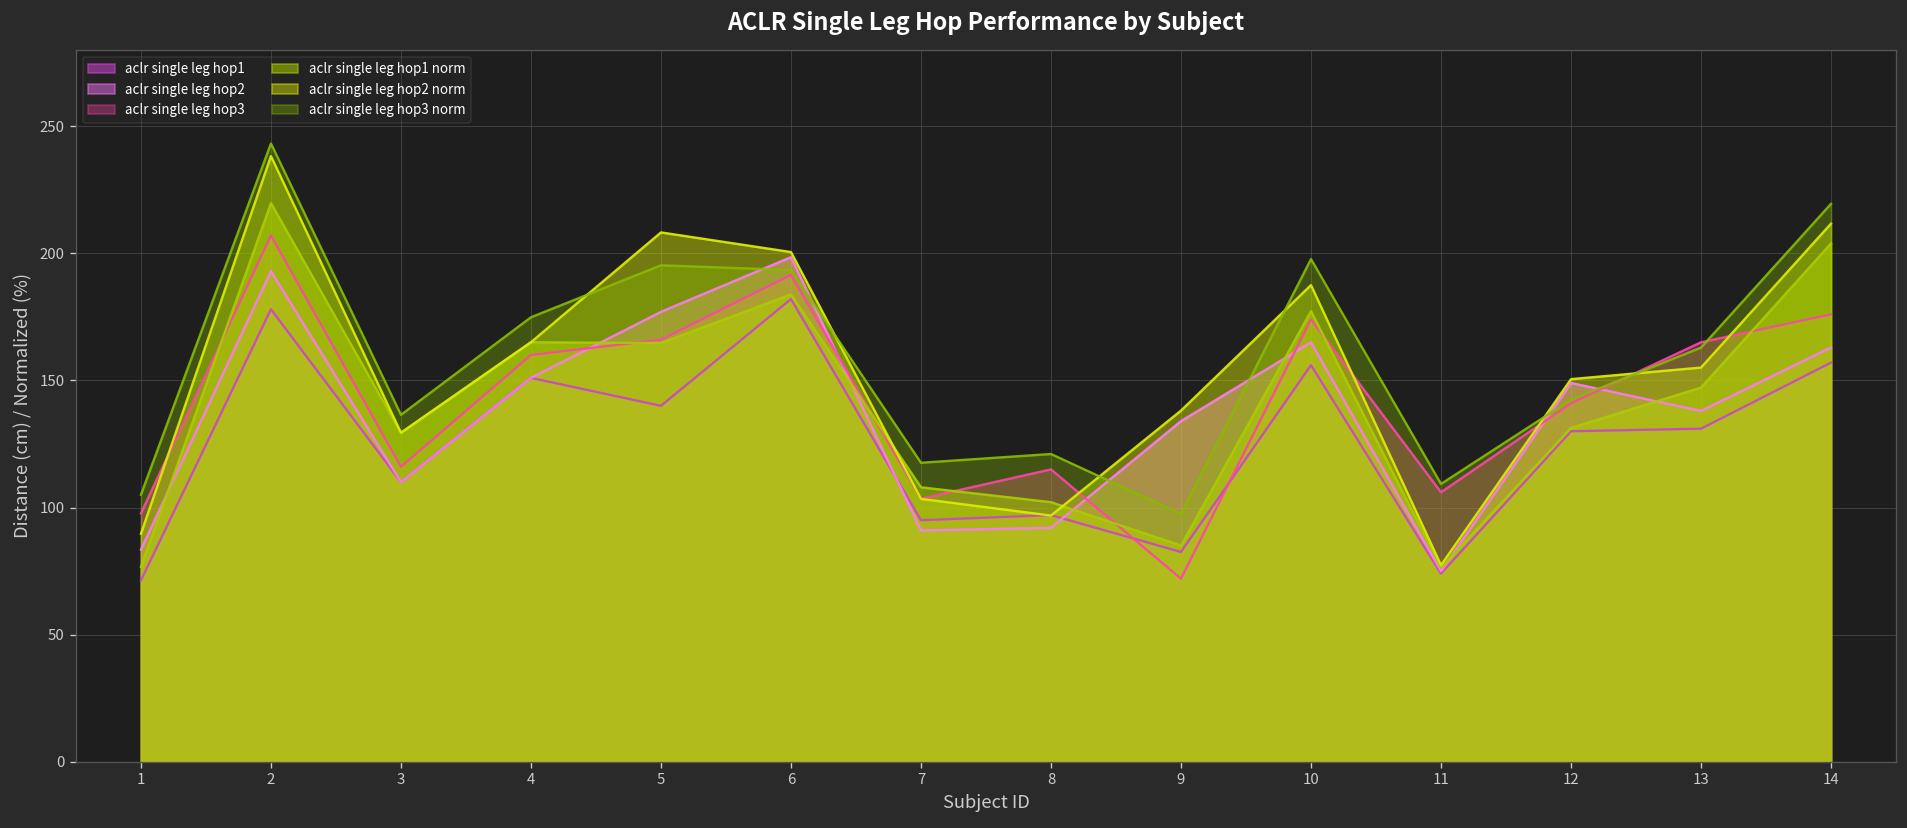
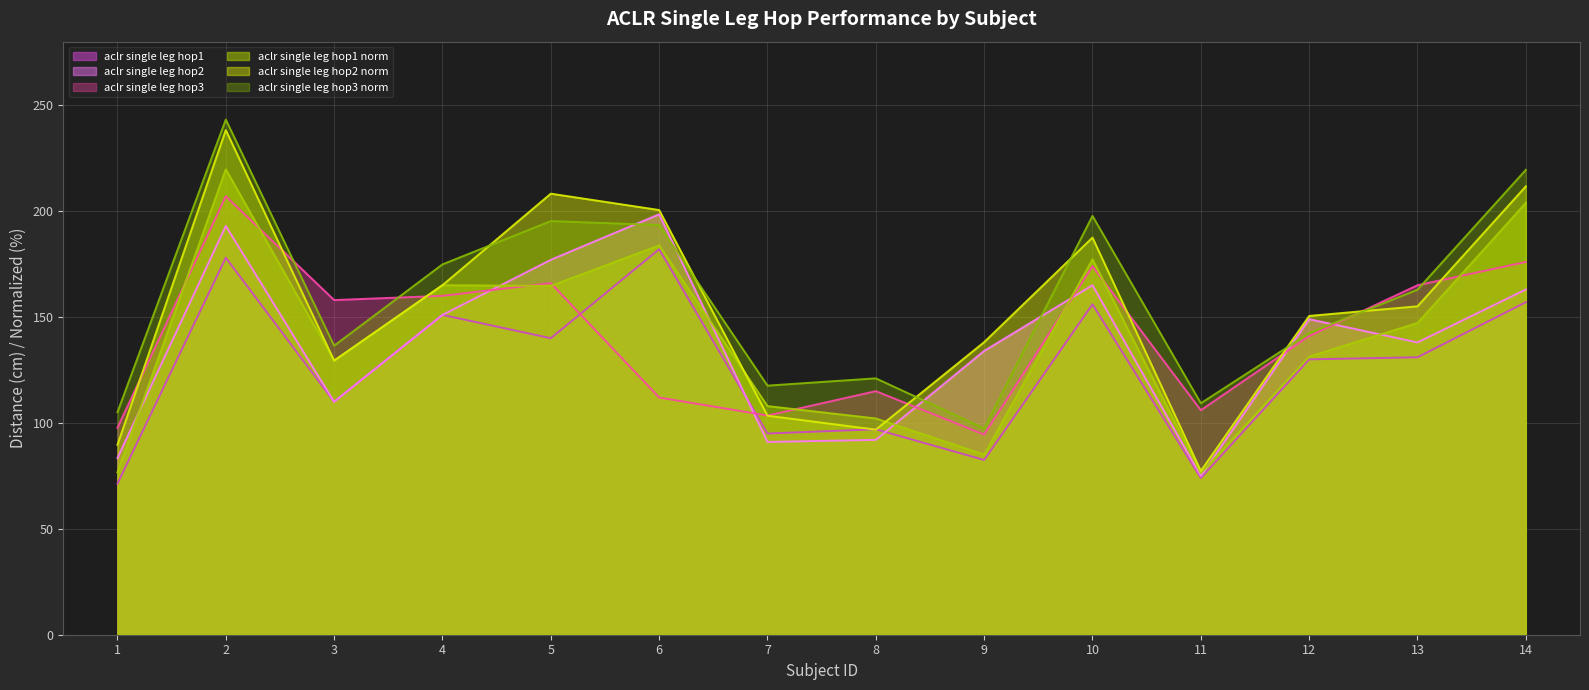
  {
    "aclr single leg hop3": {
      "1": 98,
      "2": 207,
-     "3": 116,
+     "3": 158,
      "4": 160,
      "5": 166,
-     "6": 192,
+     "6": 112,
      "8": 115,
-     "9": 72,
+     "9": 95,
      "10": 174,
      "11": 106,
      "12": 141,
      "13": 165,
      "14": 176
    }
  }
